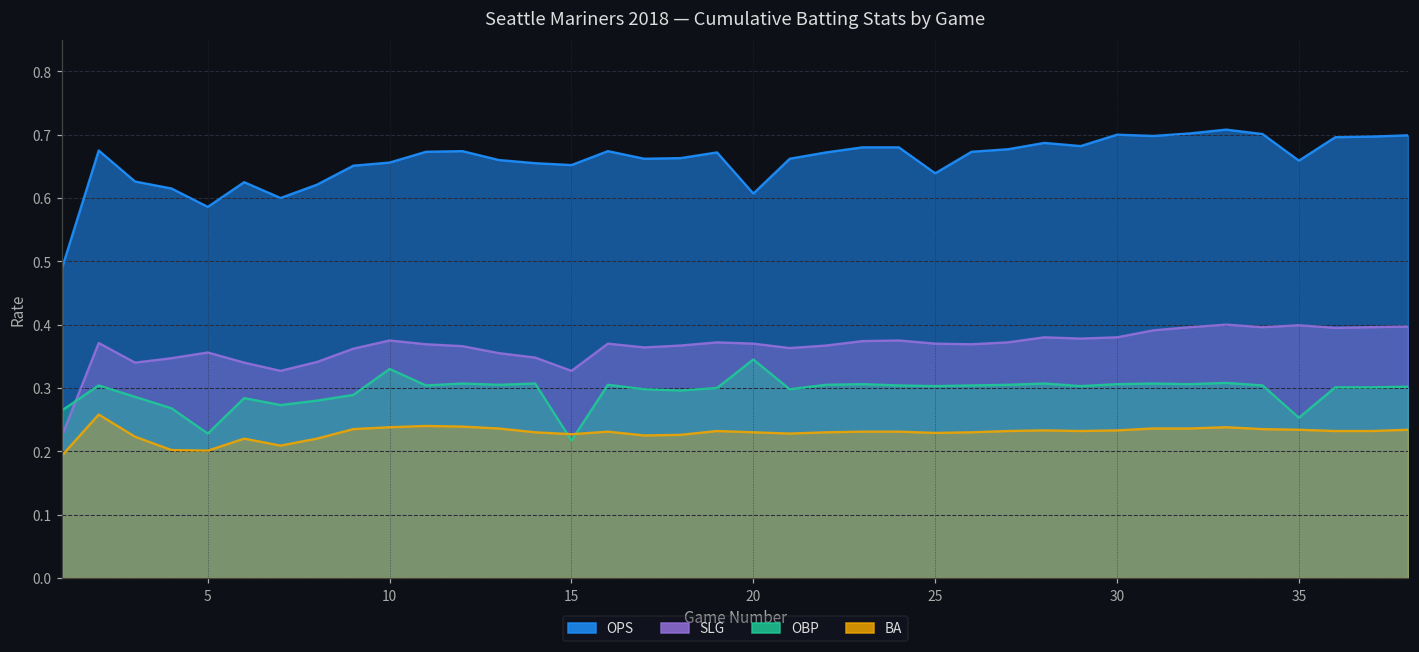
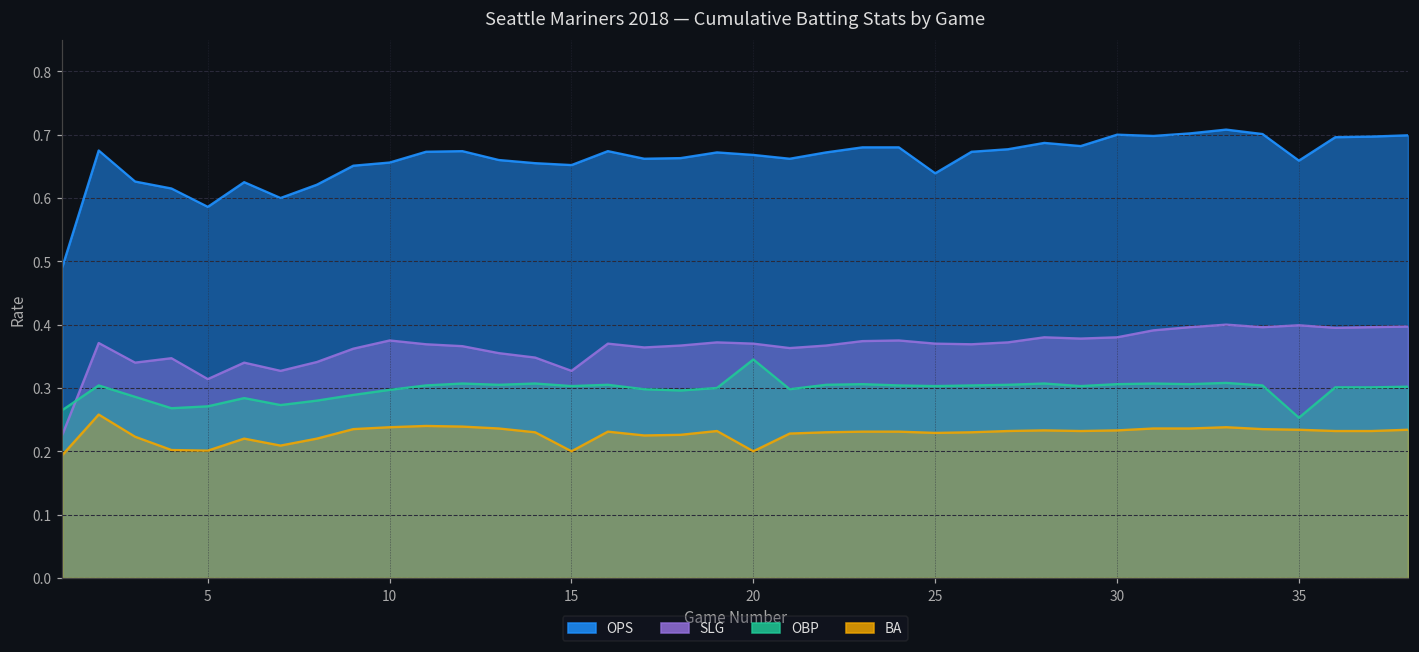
  {
    "OPS": {
      "5": 0.59,
      "10": 0.66,
      "15": 0.65,
-     "20": 0.61,
+     "20": 0.67,
      "25": 0.64,
      "30": 0.70,
      "35": 0.66
    },
    "SLG": {
-     "5": 0.36,
+     "5": 0.31,
      "10": 0.38,
      "15": 0.33,
      "20": 0.37,
      "25": 0.37,
      "30": 0.38,
      "35": 0.40
    },
    "OBP": {
-     "5": 0.23,
-     "10": 0.33,
-     "15": 0.22,
+     "5": 0.27,
+     "10": 0.30,
+     "15": 0.30,
      "20": 0.35,
      "25": 0.30,
      "30": 0.31,
      "35": 0.25
    },
    "BA": {
      "5": 0.20,
      "10": 0.24,
-     "15": 0.23,
-     "20": 0.23,
+     "15": 0.20,
+     "20": 0.20,
      "25": 0.23,
      "30": 0.23,
      "35": 0.23
    }
  }
